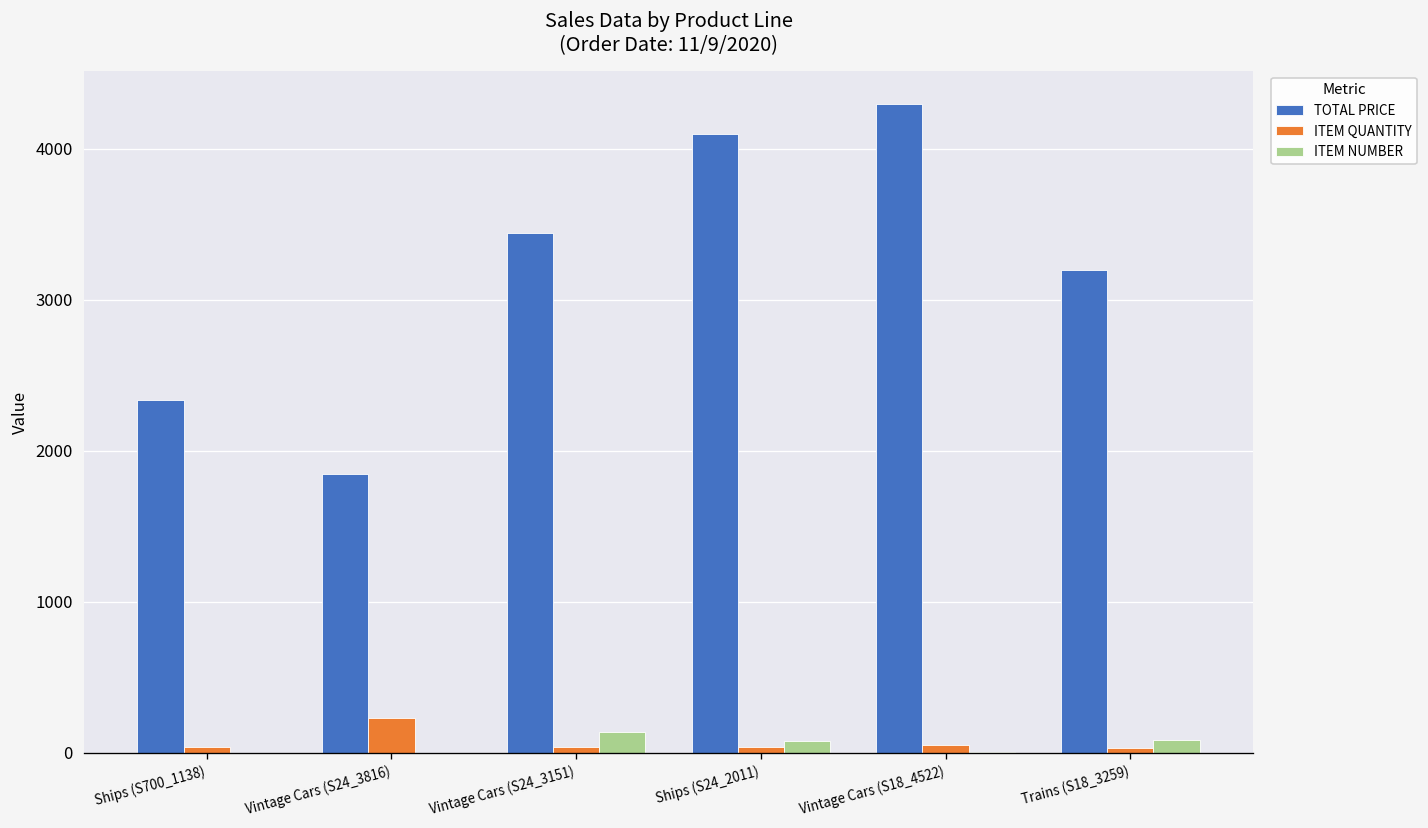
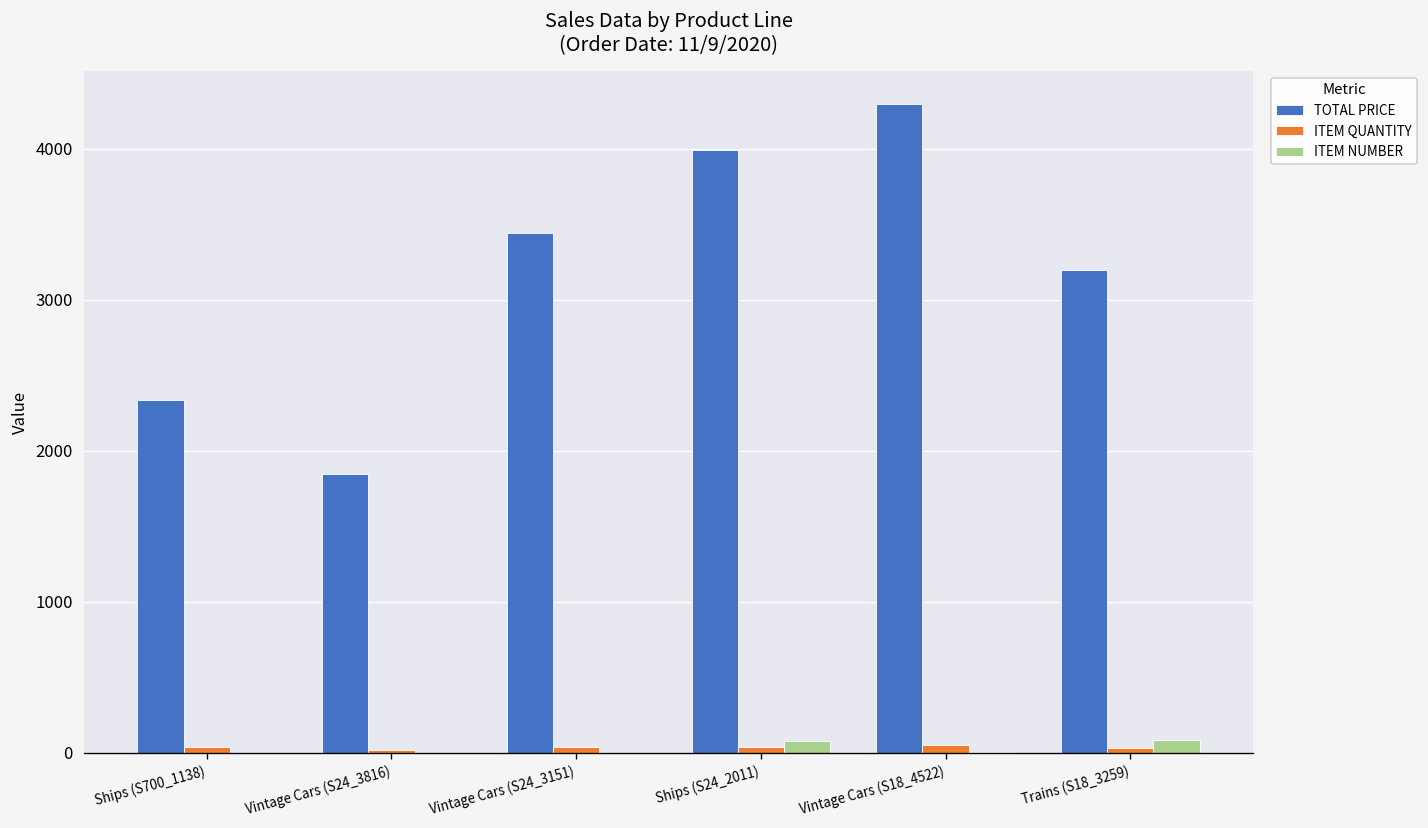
  {
    "TOTAL PRICE": {
      "Ships (S700_1138)": 2340,
      "Vintage Cars (S24_3816)": 1850,
      "Vintage Cars (S24_3151)": 3440,
-     "Ships (S24_2011)": 4100,
+     "Ships (S24_2011)": 4000,
      "Vintage Cars (S18_4522)": 4300,
      "Trains (S18_3259)": 3200
    },
    "ITEM QUANTITY": {
      "Ships (S700_1138)": 40,
-     "Vintage Cars (S24_3816)": 230,
+     "Vintage Cars (S24_3816)": 20,
      "Vintage Cars (S24_3151)": 40,
      "Ships (S24_2011)": 40,
      "Vintage Cars (S18_4522)": 50,
      "Trains (S18_3259)": 30
    },
    "ITEM NUMBER": {
-     "Vintage Cars (S24_3151)": 140,
+     "Vintage Cars (S24_3151)": 0,
      "Ships (S24_2011)": 80,
      "Trains (S18_3259)": 90
    }
  }
